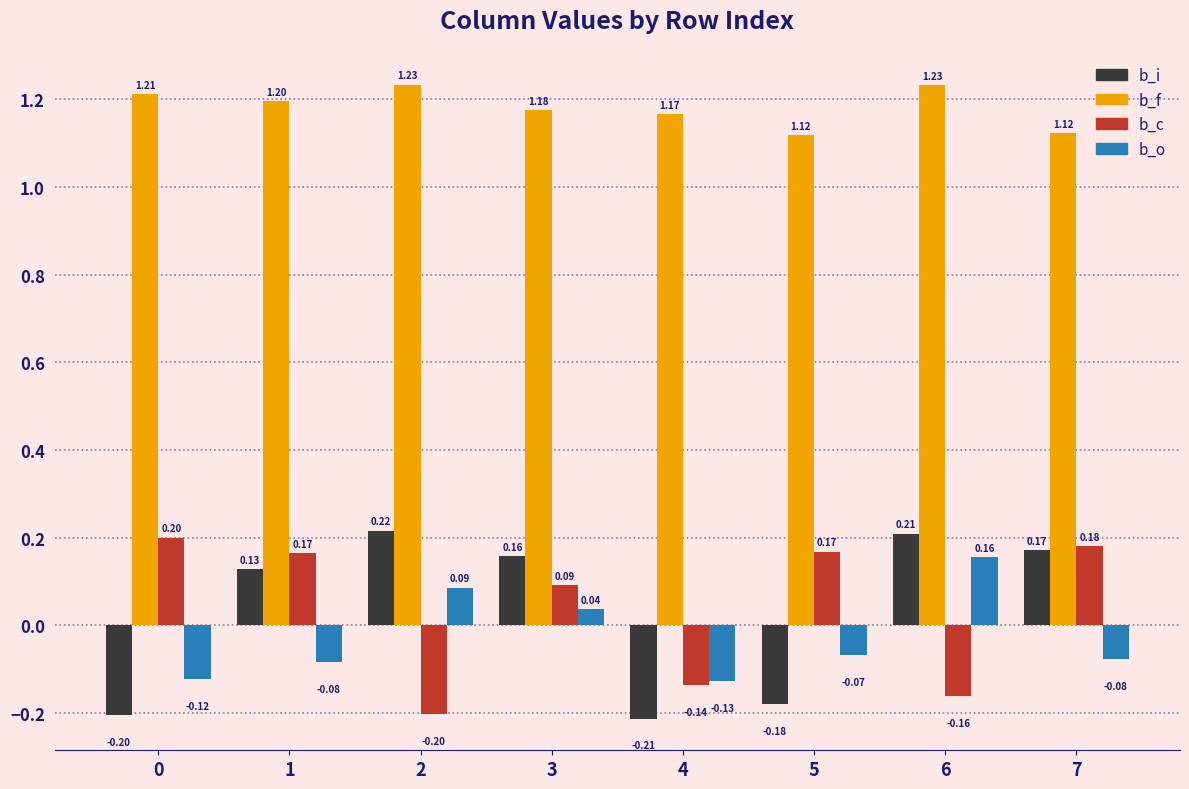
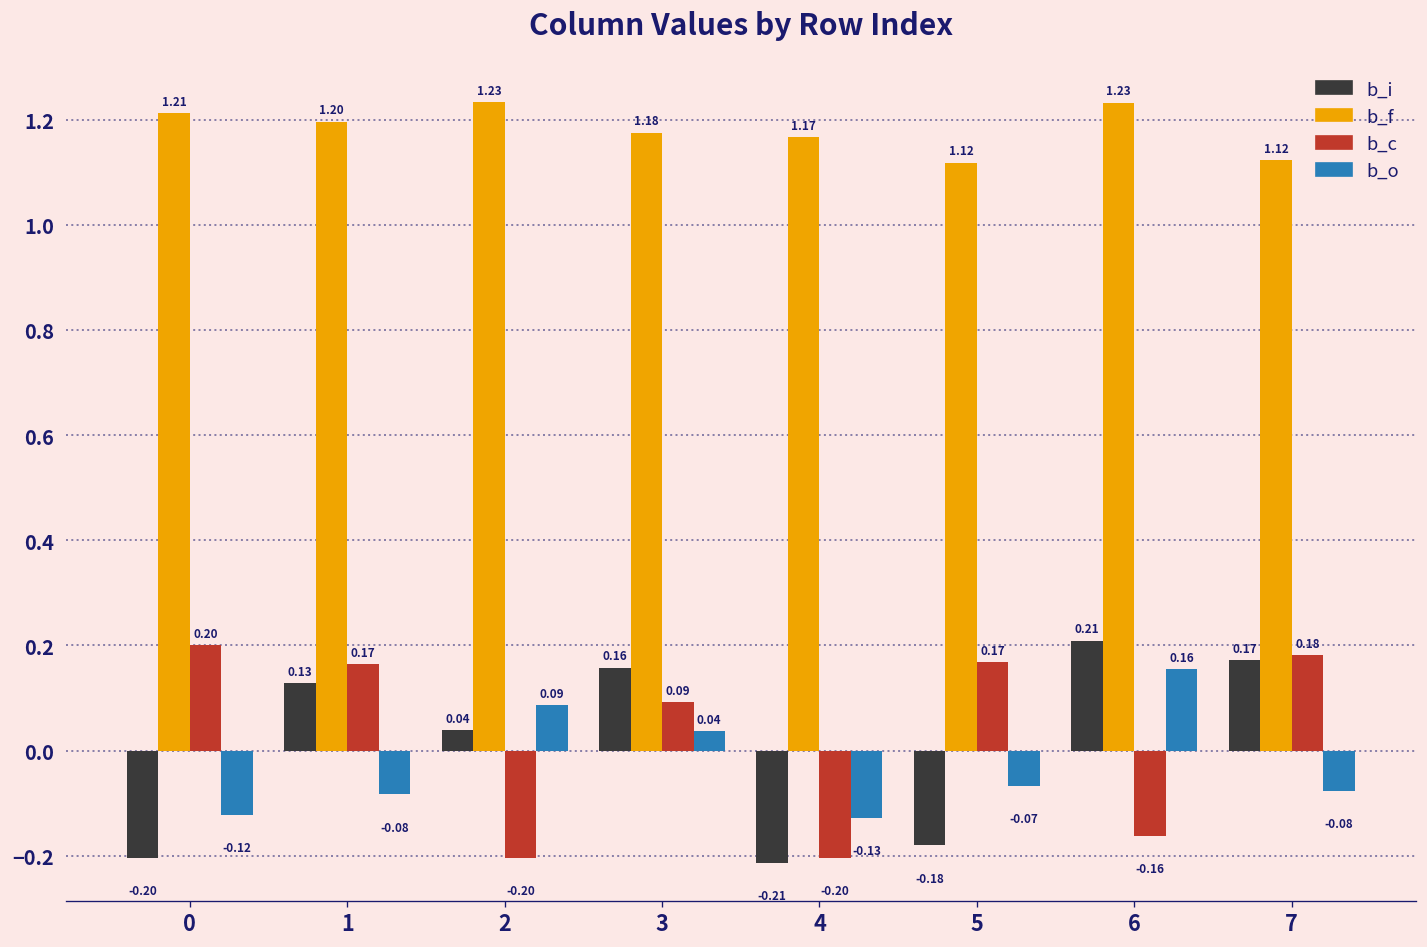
  {
    "b_i": {
      "0": -0.20,
      "1": 0.13,
-     "2": 0.22,
+     "2": 0.04,
      "3": 0.16,
      "4": -0.21,
      "5": -0.18,
      "6": 0.21,
      "7": 0.17
    },
    "b_f": {
      "0": 1.21,
      "1": 1.20,
      "2": 1.23,
      "3": 1.18,
      "4": 1.17,
      "5": 1.12,
      "6": 1.23,
      "7": 1.12
    },
    "b_c": {
      "0": 0.20,
      "1": 0.17,
      "2": -0.20,
      "3": 0.09,
-     "4": -0.14,
+     "4": -0.20,
      "5": 0.17,
      "6": -0.16,
      "7": 0.18
    },
    "b_o": {
      "0": -0.12,
      "1": -0.08,
      "2": 0.09,
      "3": 0.04,
      "4": -0.13,
      "5": -0.07,
      "6": 0.16,
      "7": -0.08
    }
  }
